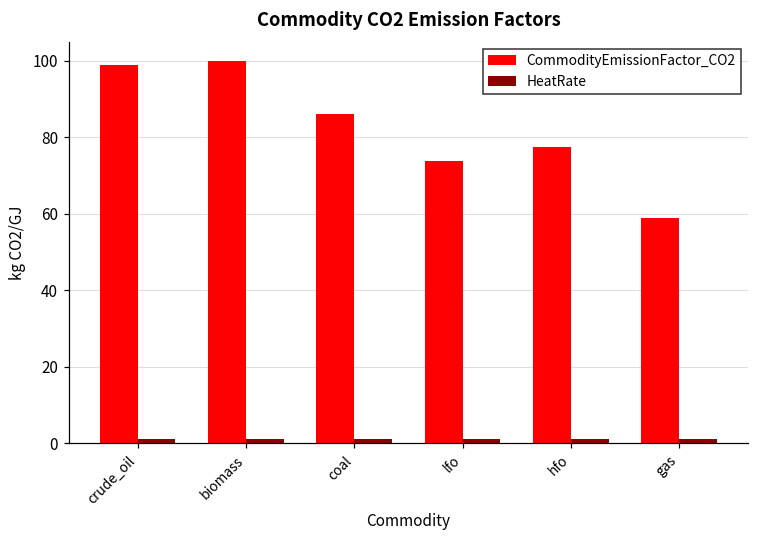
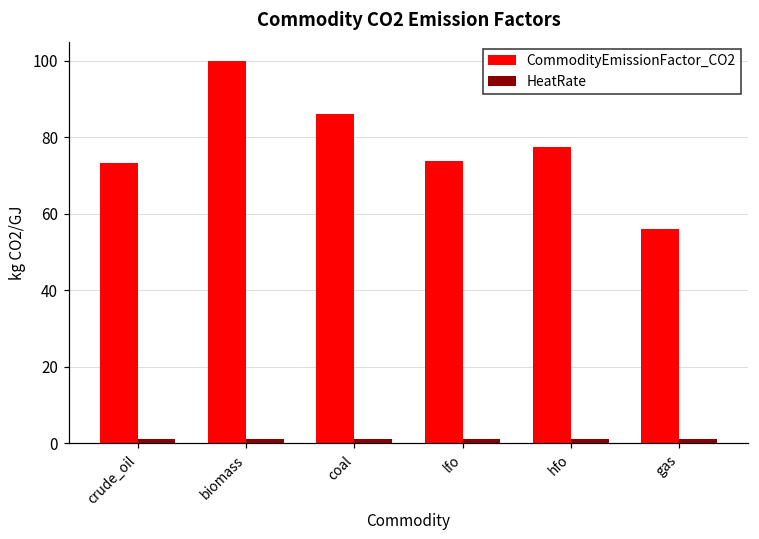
  {
    "CommodityEmissionFactor_CO2": {
-     "crude_oil": 99,
+     "crude_oil": 73,
      "biomass": 100,
      "coal": 86,
      "lfo": 74,
      "hfo": 77,
-     "gas": 59
+     "gas": 56
    },
    "HeatRate": {
      "crude_oil": 1,
      "biomass": 1,
      "coal": 1,
      "lfo": 1,
      "hfo": 1,
      "gas": 1
    }
  }
